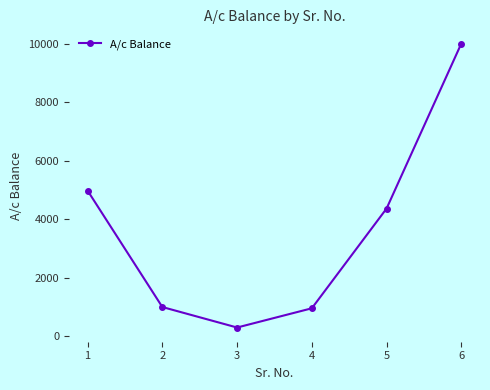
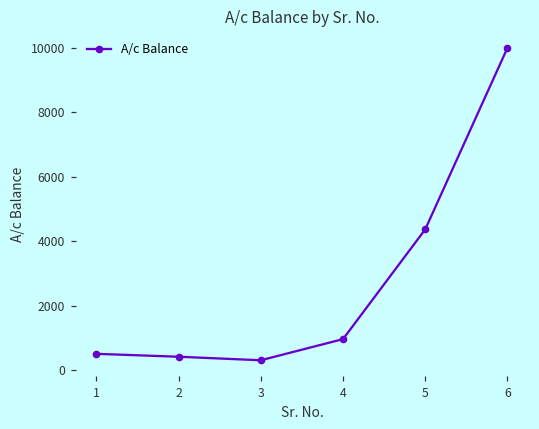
  {
-   "1": 5000,
-   "2": 1000,
+   "1": 500,
+   "2": 400,
    "3": 300,
    "4": 1000,
    "5": 4400,
    "6": 10000
  }
